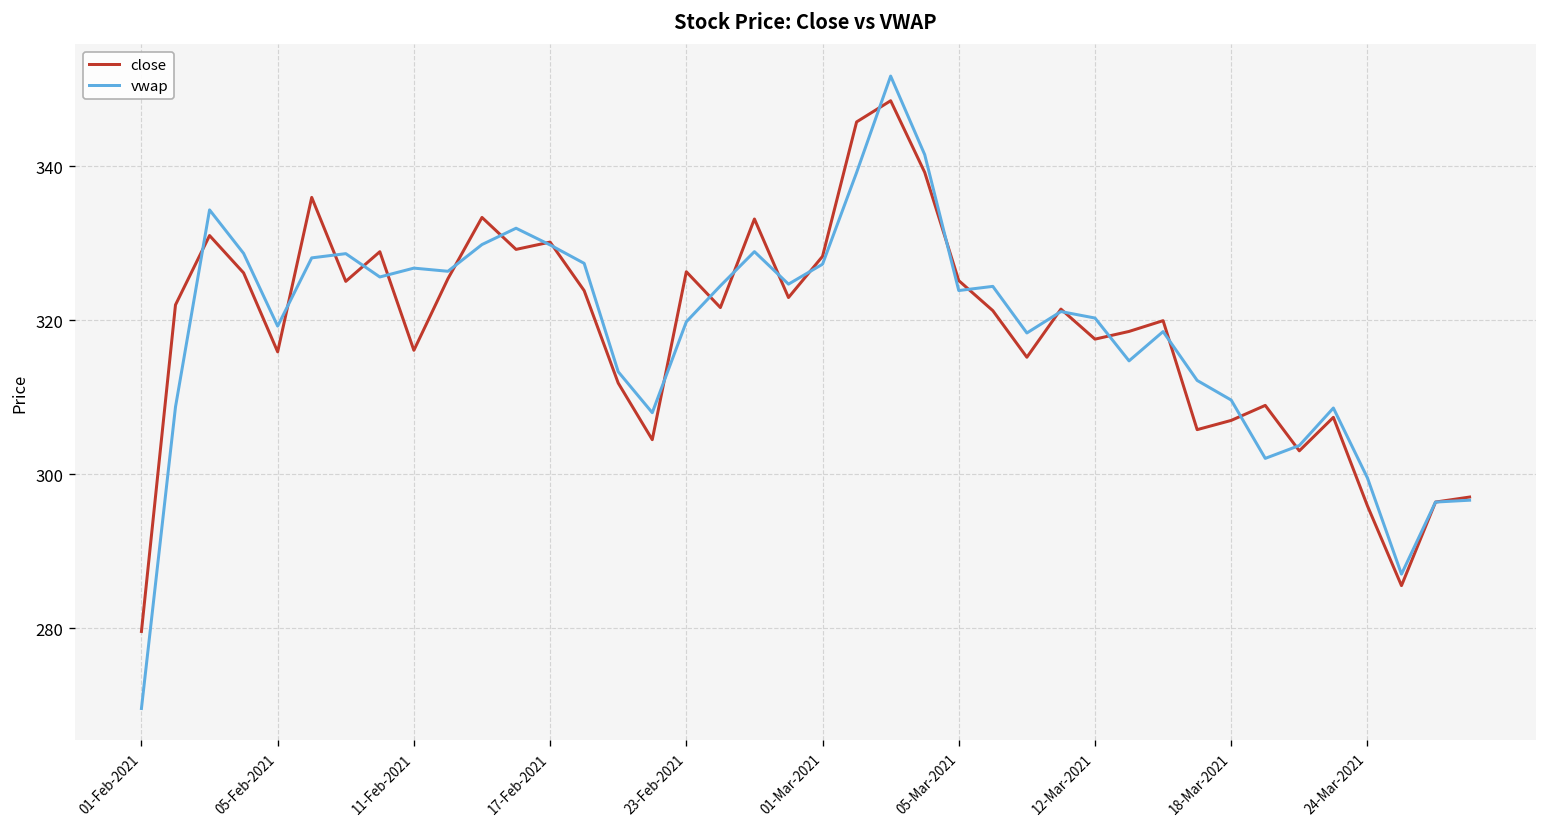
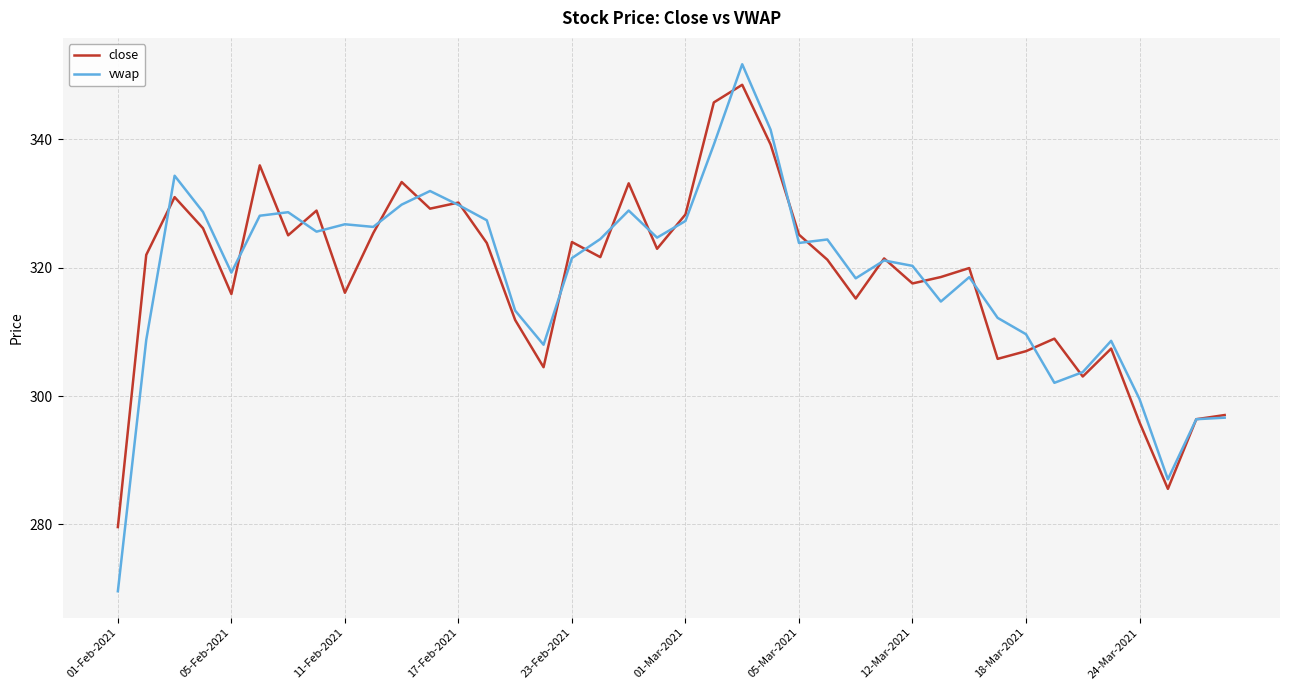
  {
    "close": {
      "01-Feb-2021": 280,
      "05-Feb-2021": 316,
      "11-Feb-2021": 316,
-     "23-Feb-2021": 326,
+     "23-Feb-2021": 324,
      "01-Mar-2021": 328,
      "05-Mar-2021": 325,
      "12-Mar-2021": 318,
      "18-Mar-2021": 307,
      "24-Mar-2021": 296
    },
    "vwap": {
      "01-Feb-2021": 270,
      "05-Feb-2021": 319,
      "11-Feb-2021": 327,
-     "23-Feb-2021": 320,
+     "23-Feb-2021": 322,
      "01-Mar-2021": 327,
      "05-Mar-2021": 324,
      "12-Mar-2021": 320,
      "18-Mar-2021": 310,
      "24-Mar-2021": 300
    }
  }
